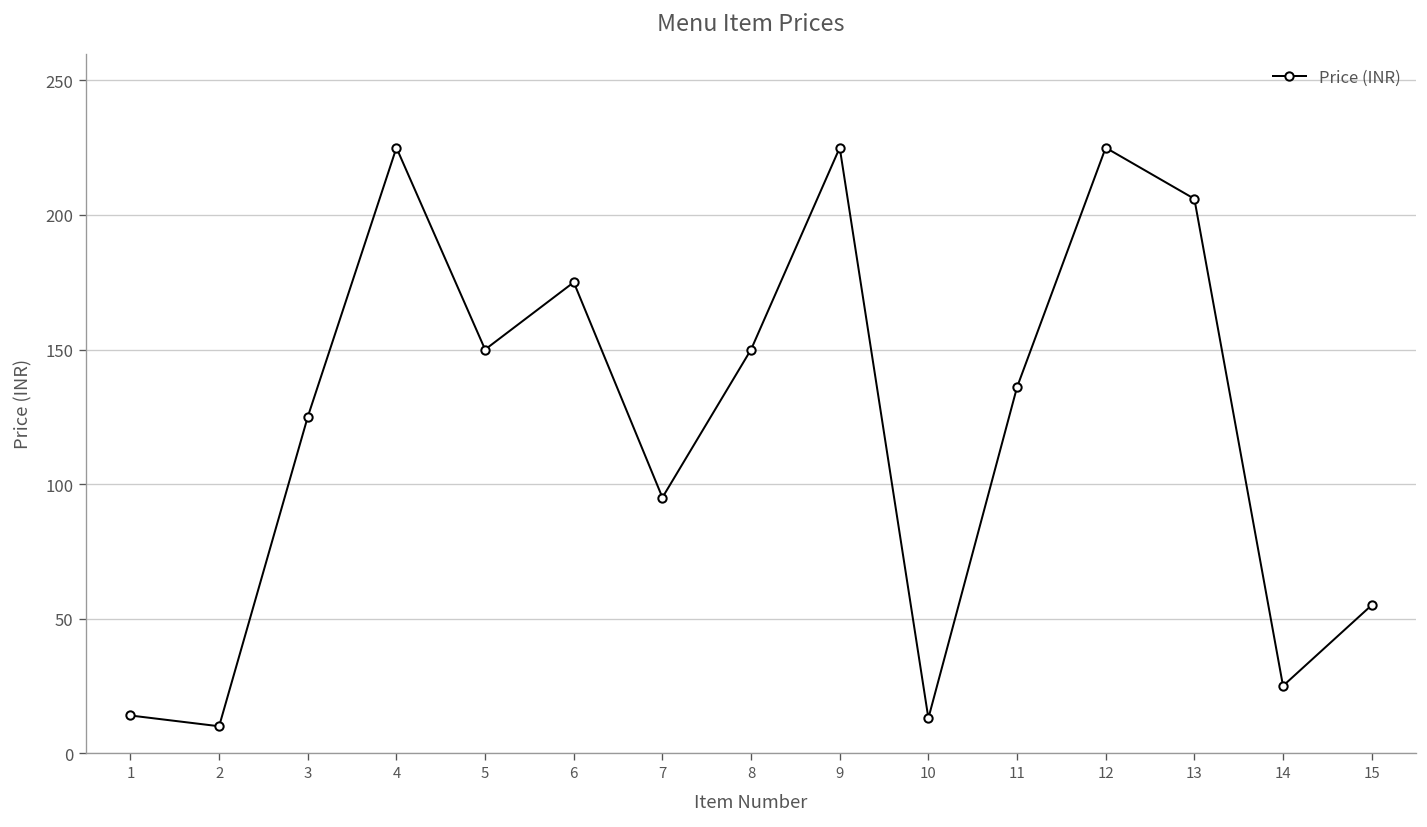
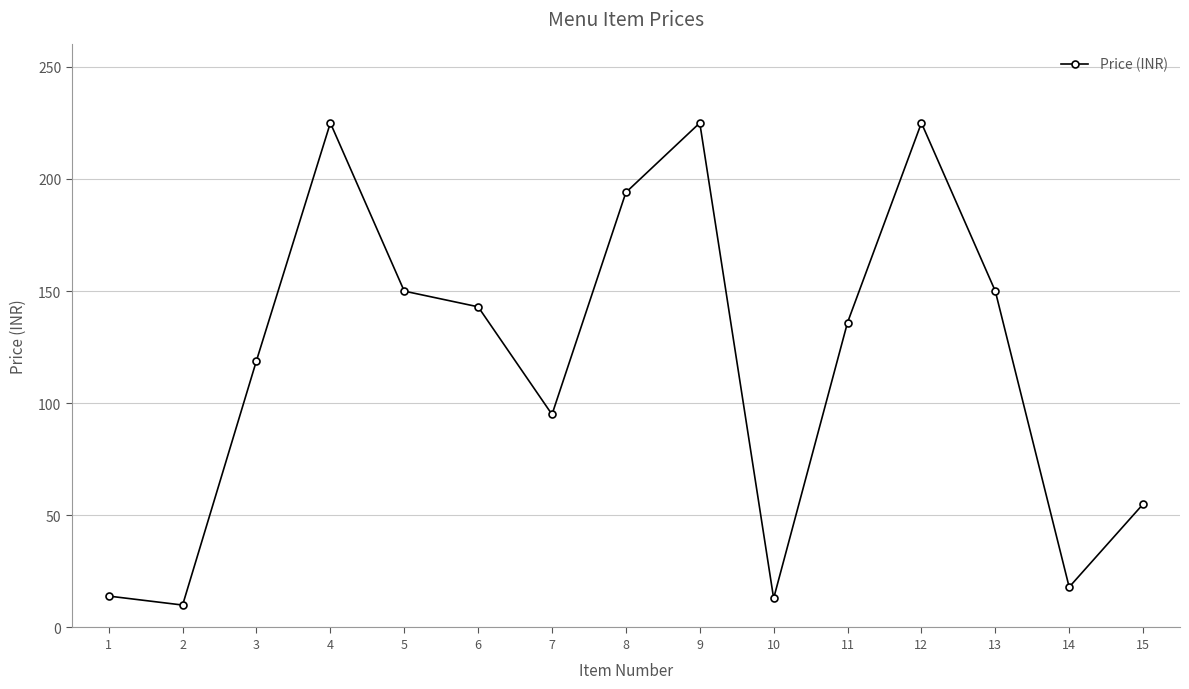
  {
    "1": 14,
    "2": 10,
-   "3": 125,
+   "3": 119,
    "4": 225,
    "5": 150,
-   "6": 175,
+   "6": 143,
    "7": 95,
-   "8": 150,
+   "8": 194,
    "9": 225,
    "10": 13,
    "11": 136,
    "12": 225,
-   "13": 206,
-   "14": 25,
+   "13": 150,
+   "14": 18,
    "15": 55
  }
